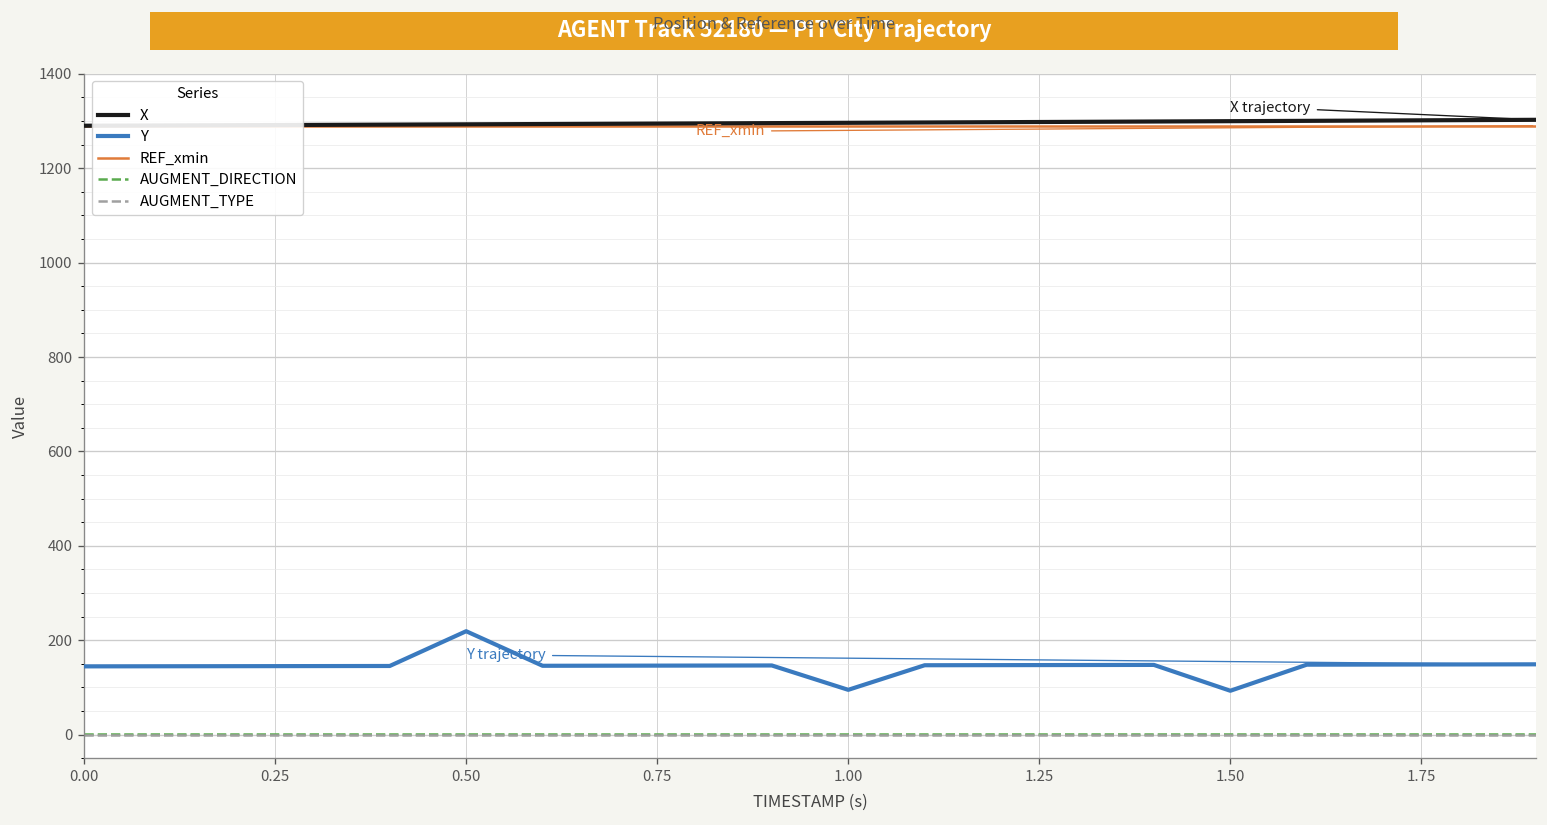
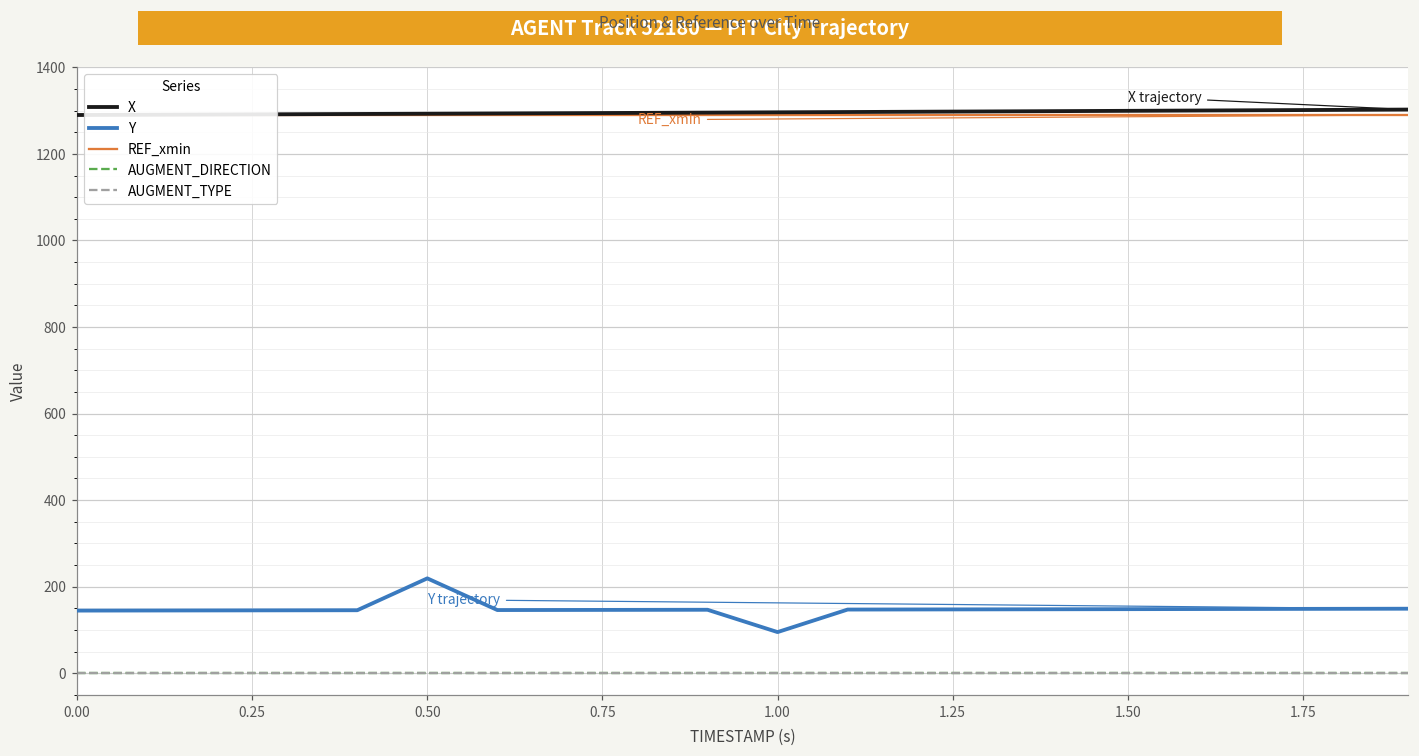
  {
    "X": {
      "1.50": 1300
    },
    "Y": {
      "0.00": 140,
      "0.50": 220,
      "1.00": 90,
-     "1.50": 90
+     "1.50": 150
    },
    "REF_xmin": {
      "1.50": 1290
    },
    "AUGMENT_TYPE": {
      "0.00": 0,
      "0.50": 0,
      "1.00": 0,
      "1.50": 0
    }
  }
